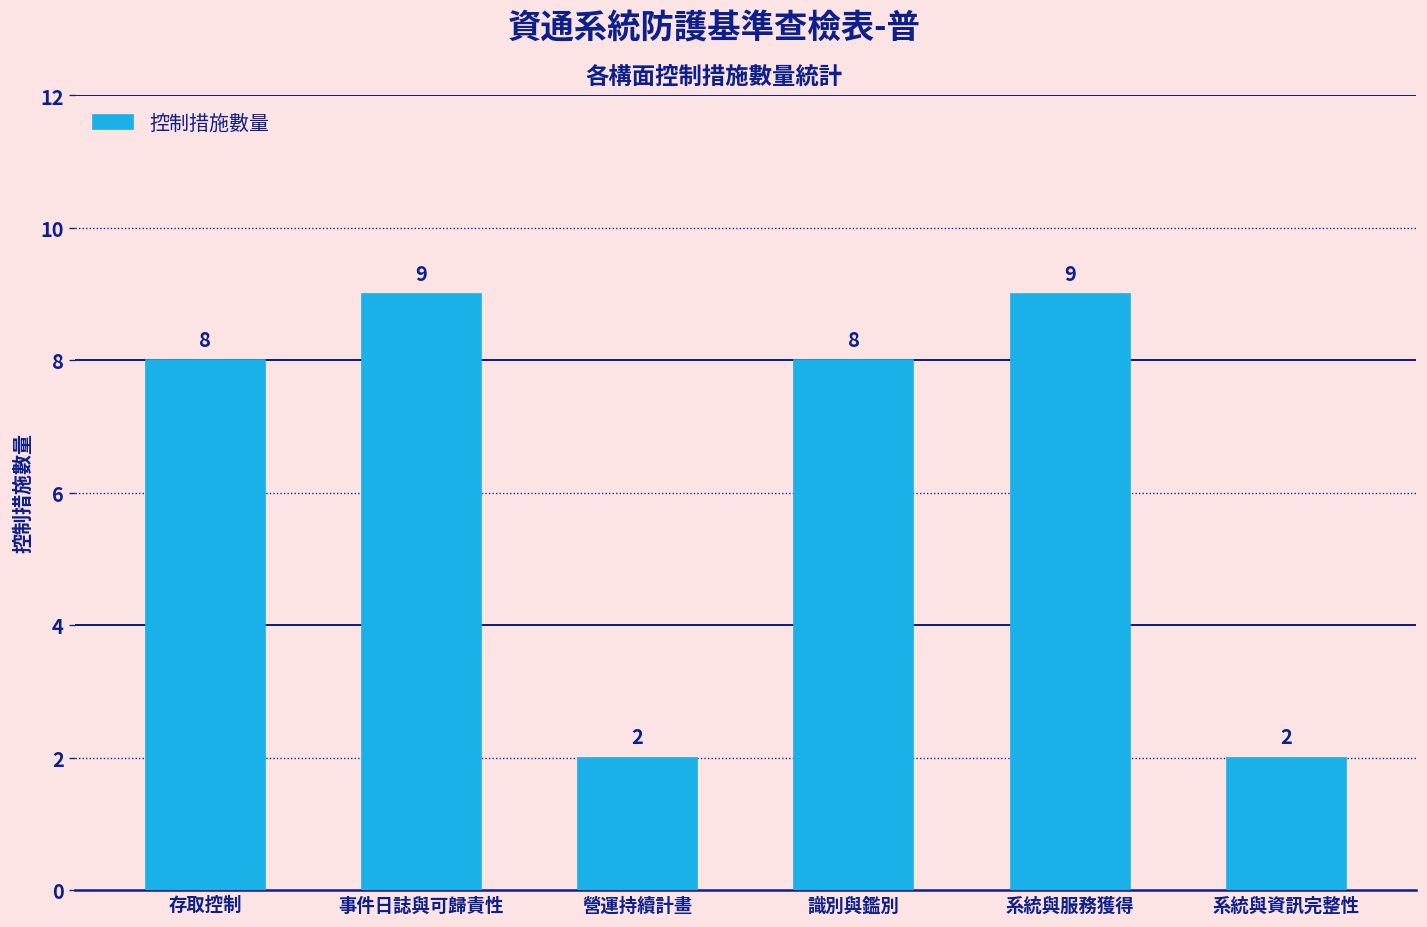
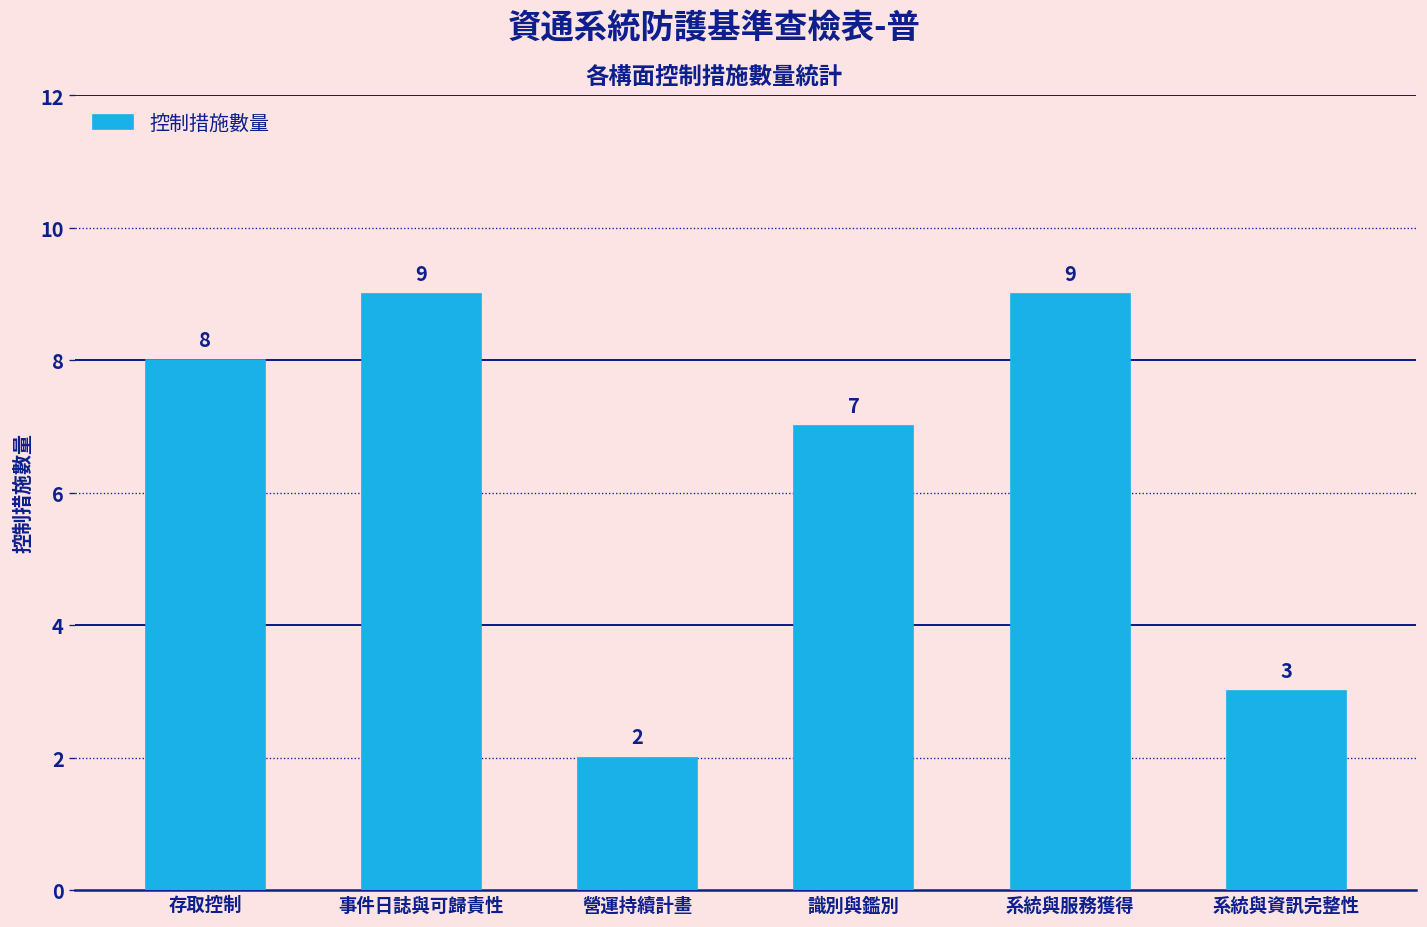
  {
    "存取控制": 8,
    "事件日誌與可歸責性": 9,
    "營運持續計畫": 2,
-   "識別與鑑別": 8,
+   "識別與鑑別": 7,
    "系統與服務獲得": 9,
-   "系統與資訊完整性": 2
+   "系統與資訊完整性": 3
  }
